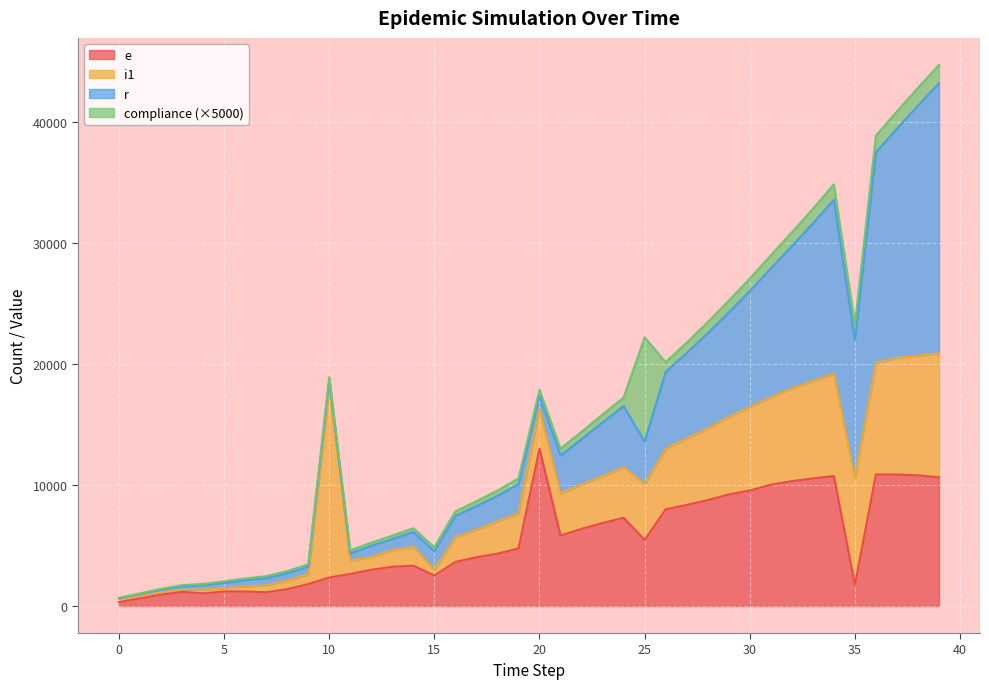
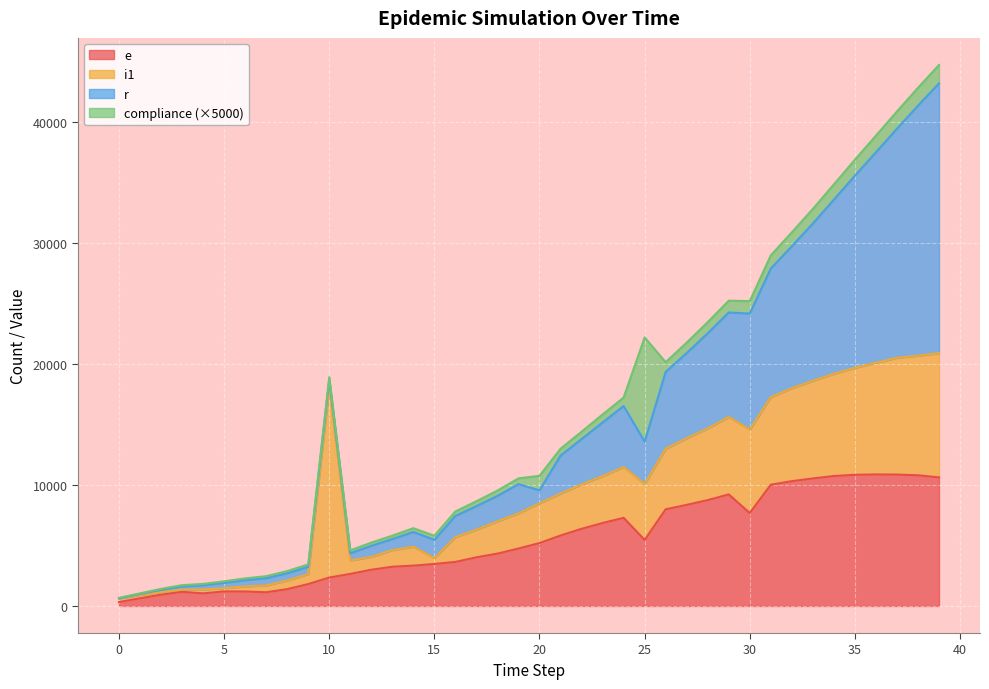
  {
    "e": {
      "0": 300,
      "5": 1200,
      "10": 2300,
-     "15": 2500,
-     "20": 13000,
+     "15": 3500,
+     "20": 5200,
      "25": 5500,
-     "30": 9500,
-     "35": 1700
+     "30": 7700,
+     "35": 10800
    },
    "i1": {
      "5": 300,
      "10": 15700,
      "15": 500,
      "20": 3300,
      "25": 4600,
      "30": 6900,
      "35": 8800
    },
    "r": {
      "10": 600,
      "15": 1500,
      "20": 1100,
      "25": 3500,
      "30": 9600,
-     "35": 11400
+     "35": 15900
    },
    "compliance (×5000)": {
      "10": 200,
      "15": 300,
-     "20": 500,
+     "20": 1200,
      "25": 8600,
      "30": 1000,
      "35": 1300
    }
  }
